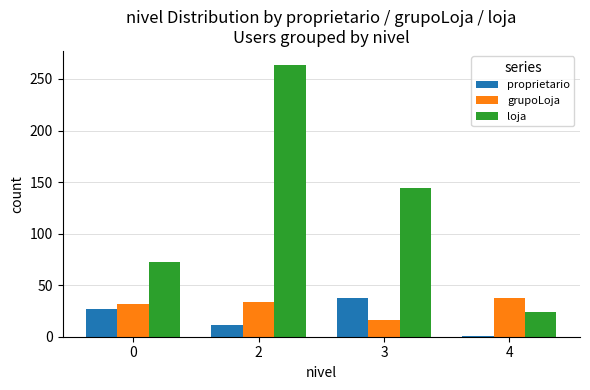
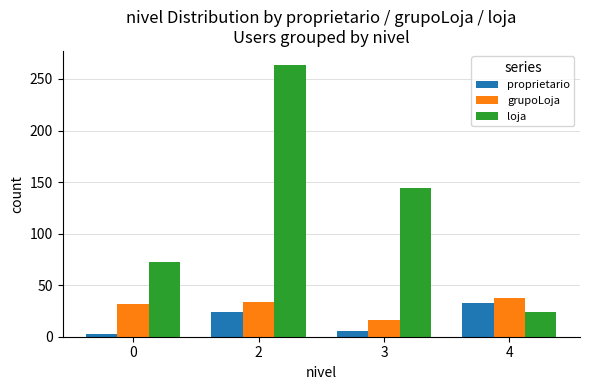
  {
    "proprietario": {
-     "0": 27,
-     "2": 11,
-     "3": 38,
-     "4": 1
+     "0": 3,
+     "2": 24,
+     "3": 6,
+     "4": 33
    },
    "grupoLoja": {
      "0": 32,
      "2": 34,
      "3": 16,
      "4": 38
    },
    "loja": {
      "0": 72,
      "2": 264,
      "3": 144,
      "4": 24
    }
  }
